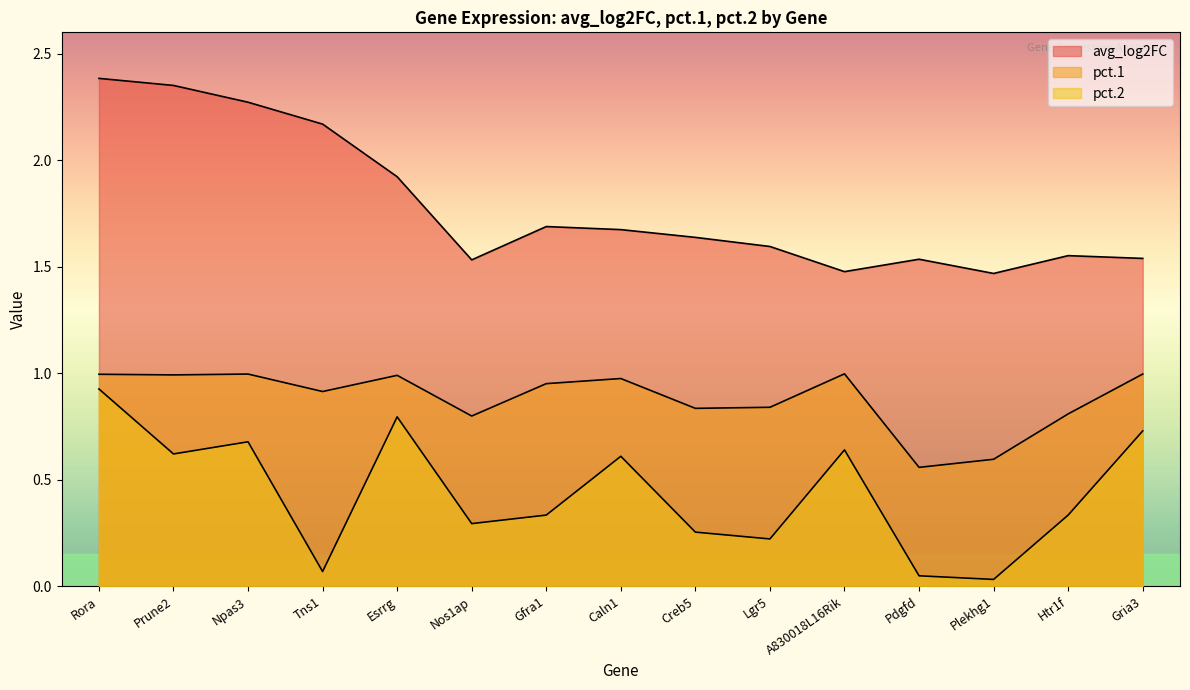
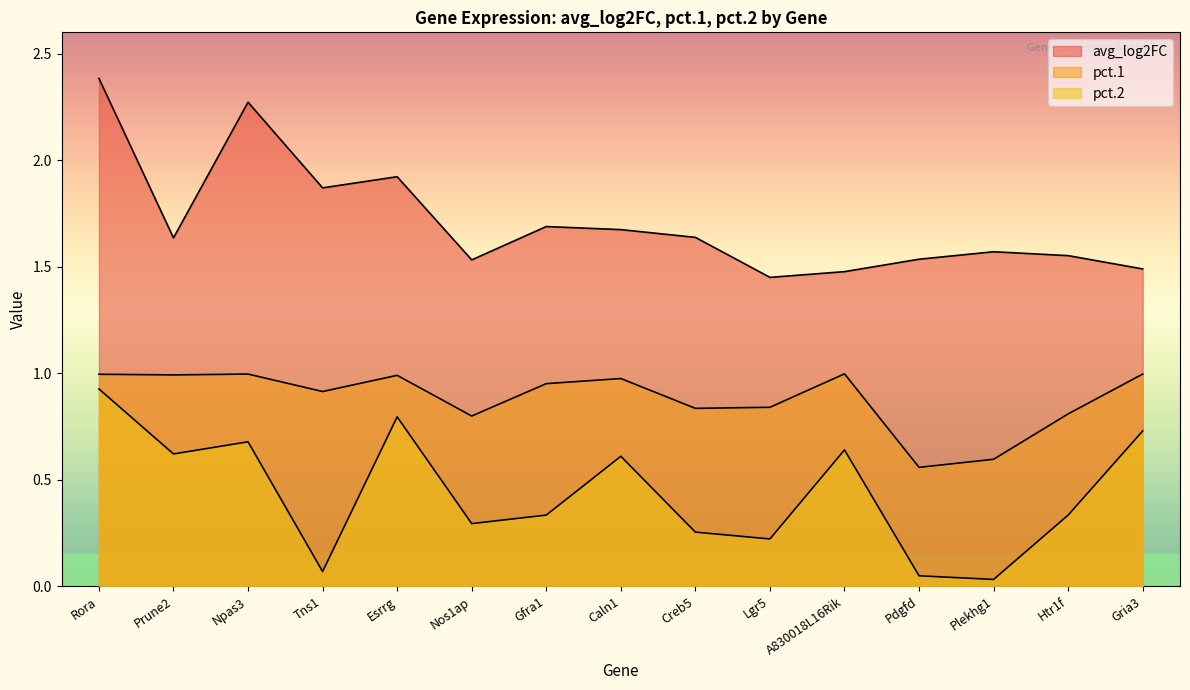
  {
    "avg_log2FC": {
      "Rora": 2.38,
-     "Prune2": 2.35,
+     "Prune2": 1.64,
      "Npas3": 2.27,
-     "Tns1": 2.17,
+     "Tns1": 1.87,
      "Esrrg": 1.92,
      "Nos1ap": 1.53,
      "Gfra1": 1.69,
      "Caln1": 1.67,
      "Creb5": 1.64,
-     "Lgr5": 1.59,
+     "Lgr5": 1.45,
      "A830018L16Rik": 1.48,
      "Pdgfd": 1.53,
-     "Plekhg1": 1.47,
+     "Plekhg1": 1.57,
      "Htr1f": 1.55,
-     "Gria3": 1.54
+     "Gria3": 1.49
    }
  }
